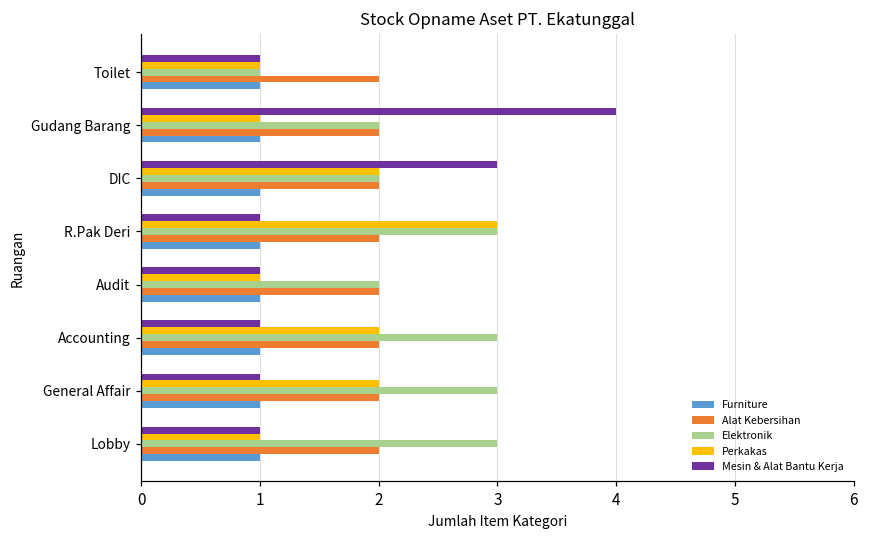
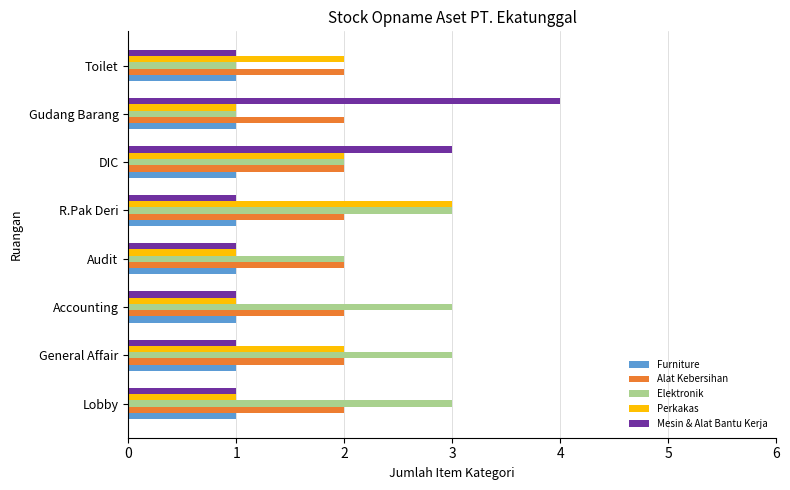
  {
    "Furniture": {
      "Toilet": 1,
      "Gudang Barang": 1,
      "DIC": 1,
      "R.Pak Deri": 1,
      "Audit": 1,
      "Accounting": 1,
      "General Affair": 1,
      "Lobby": 1
    },
    "Alat Kebersihan": {
      "Toilet": 2,
      "Gudang Barang": 2,
      "DIC": 2,
      "R.Pak Deri": 2,
      "Audit": 2,
      "Accounting": 2,
      "General Affair": 2,
      "Lobby": 2
    },
    "Elektronik": {
      "Toilet": 1,
-     "Gudang Barang": 2,
+     "Gudang Barang": 1,
      "DIC": 2,
      "R.Pak Deri": 3,
      "Audit": 2,
      "Accounting": 3,
      "General Affair": 3,
      "Lobby": 3
    },
    "Perkakas": {
-     "Toilet": 1,
+     "Toilet": 2,
      "Gudang Barang": 1,
      "DIC": 2,
      "R.Pak Deri": 3,
      "Audit": 1,
-     "Accounting": 2,
+     "Accounting": 1,
      "General Affair": 2,
      "Lobby": 1
    },
    "Mesin & Alat Bantu Kerja": {
      "Toilet": 1,
      "Gudang Barang": 4,
      "DIC": 3,
      "R.Pak Deri": 1,
      "Audit": 1,
      "Accounting": 1,
      "General Affair": 1,
      "Lobby": 1
    }
  }
